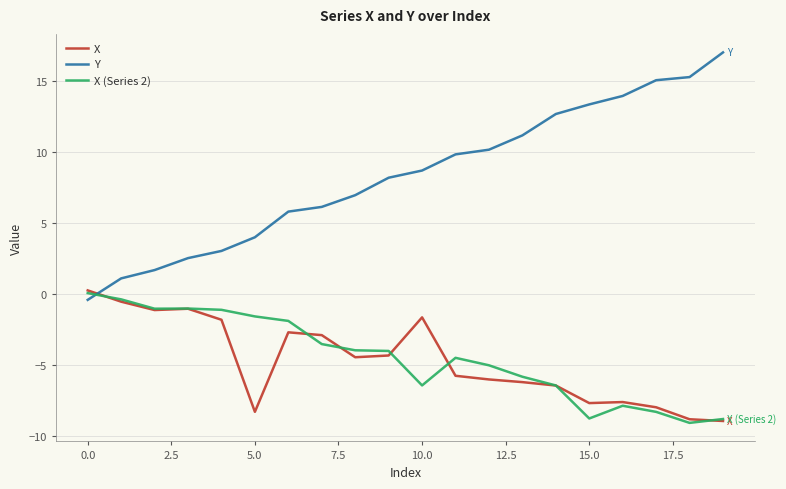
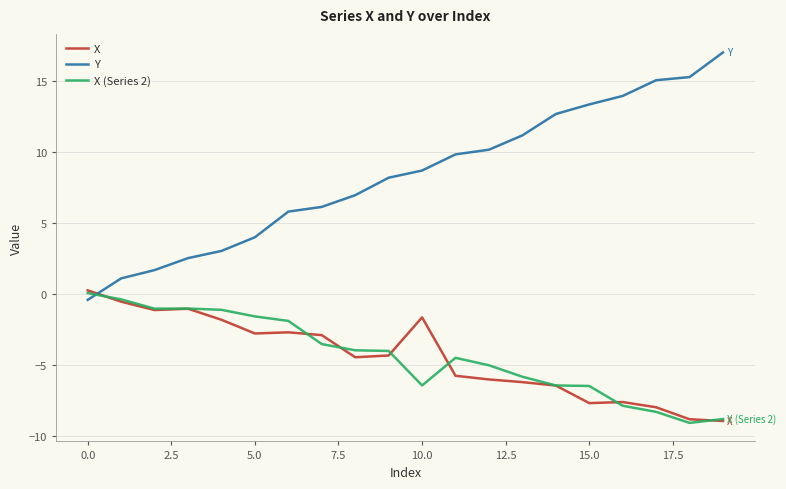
  {
    "X": {
      "0.0": 0.2,
-     "5.0": -8.3,
+     "5.0": -2.8,
      "10.0": -1.7,
      "15.0": -7.7
    },
    "Y": {
      "0.0": -0.4,
      "5.0": 4.0,
      "10.0": 8.7,
      "15.0": 13.3
    },
    "X (Series 2)": {
      "0.0": 0.0,
      "5.0": -1.6,
      "10.0": -6.5,
-     "15.0": -8.8
+     "15.0": -6.5
    }
  }
